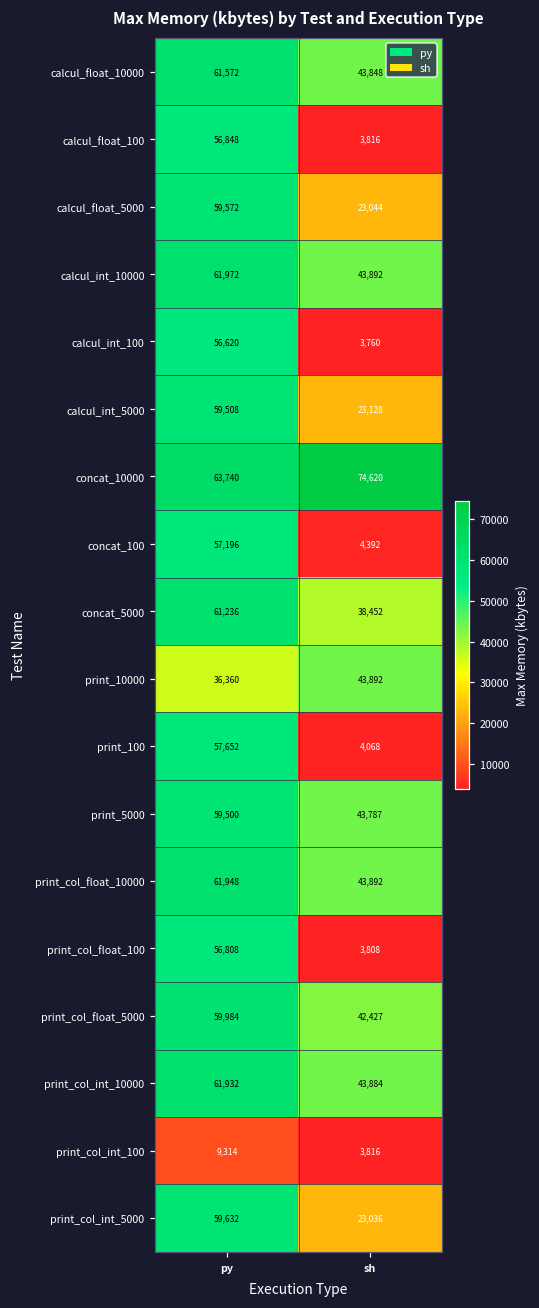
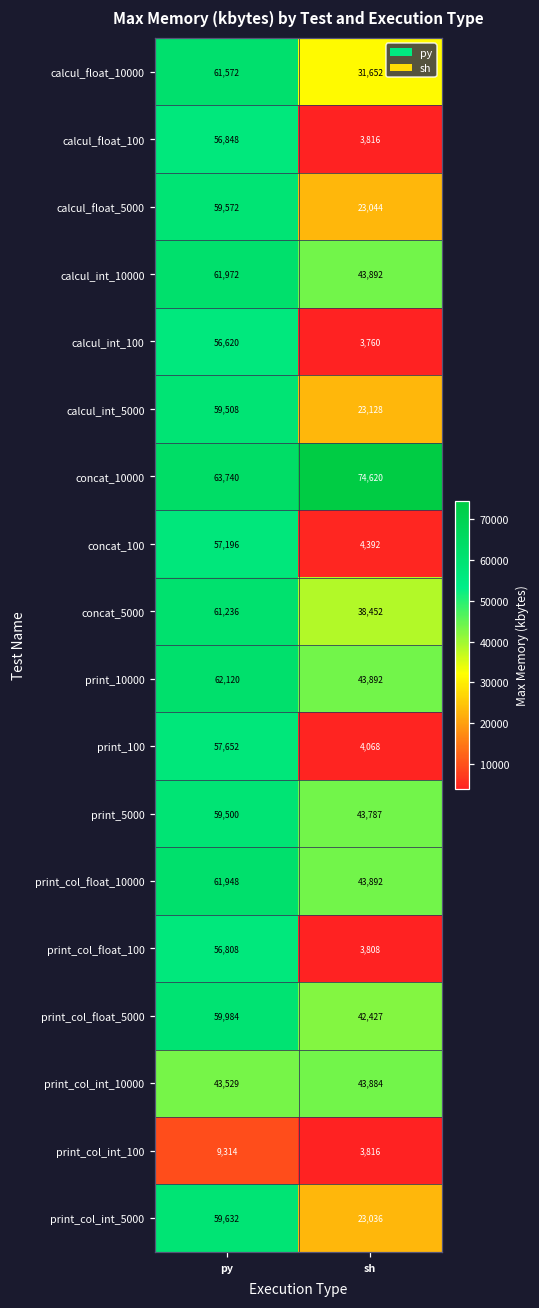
  {
    "calcul_float_10000": {
      "py": "61,572",
-     "sh": "43,848"
+     "sh": "31,652"
    },
    "calcul_float_100": {
      "py": "56,848",
      "sh": "3,816"
    },
    "calcul_float_5000": {
      "py": "59,572",
      "sh": "23,044"
    },
    "calcul_int_10000": {
      "py": "61,972",
      "sh": "43,892"
    },
    "calcul_int_100": {
      "py": "56,620",
      "sh": "3,760"
    },
    "calcul_int_5000": {
      "py": "59,508",
      "sh": "23,128"
    },
    "concat_10000": {
      "py": "63,740",
      "sh": "74,620"
    },
    "concat_100": {
      "py": "57,196",
      "sh": "4,392"
    },
    "concat_5000": {
      "py": "61,236",
      "sh": "38,452"
    },
    "print_10000": {
-     "py": "36,360",
+     "py": "62,120",
      "sh": "43,892"
    },
    "print_100": {
      "py": "57,652",
      "sh": "4,068"
    },
    "print_5000": {
      "py": "59,500",
      "sh": "43,787"
    },
    "print_col_float_10000": {
      "py": "61,948",
      "sh": "43,892"
    },
    "print_col_float_100": {
      "py": "56,808",
      "sh": "3,808"
    },
    "print_col_float_5000": {
      "py": "59,984",
      "sh": "42,427"
    },
    "print_col_int_10000": {
-     "py": "61,932",
+     "py": "43,529",
      "sh": "43,884"
    },
    "print_col_int_100": {
      "py": "9,314",
      "sh": "3,816"
    },
    "print_col_int_5000": {
      "py": "59,632",
      "sh": "23,036"
    }
  }
